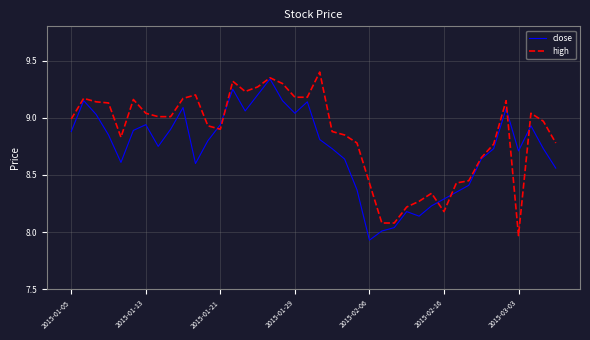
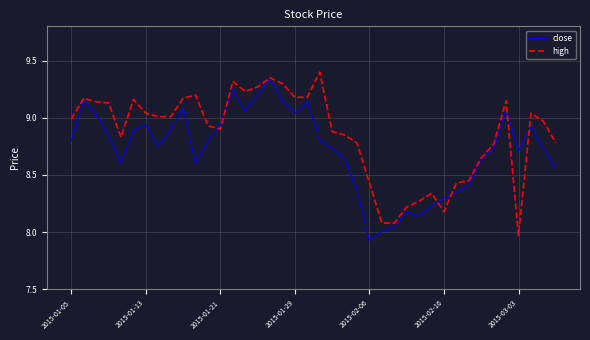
  {
    "close": {
-     "2015-01-05": 8.88,
+     "2015-01-05": 8.80,
      "2015-01-13": 8.94,
      "2015-01-21": 8.94,
      "2015-01-29": 9.04,
      "2015-02-06": 7.93,
      "2015-02-16": 8.29,
      "2015-03-03": 8.71
    },
    "high": {
      "2015-01-05": 8.99,
      "2015-01-13": 9.04,
      "2015-01-21": 8.90,
      "2015-01-29": 9.18,
      "2015-02-06": 8.43,
      "2015-02-16": 8.18,
      "2015-03-03": 7.97
    }
  }
